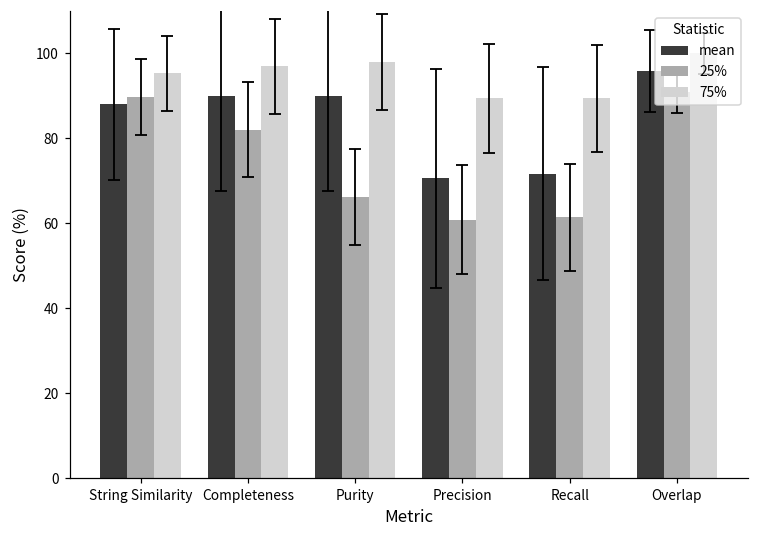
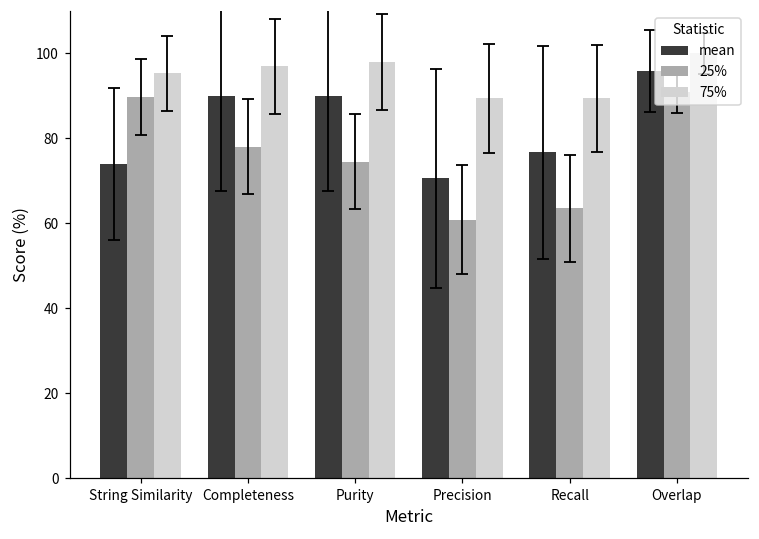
  {
    "mean": {
-     "String Similarity": 88,
+     "String Similarity": 74,
      "Completeness": 90,
      "Purity": 90,
      "Precision": 71,
-     "Recall": 72,
+     "Recall": 77,
      "Overlap": 96
    },
    "25%": {
      "String Similarity": 90,
-     "Completeness": 82,
-     "Purity": 66,
+     "Completeness": 78,
+     "Purity": 75,
      "Precision": 61,
-     "Recall": 61
+     "Recall": 64
    },
    "75%": {
      "String Similarity": 95,
      "Completeness": 97,
      "Purity": 98,
      "Precision": 89,
      "Recall": 89
    }
  }
